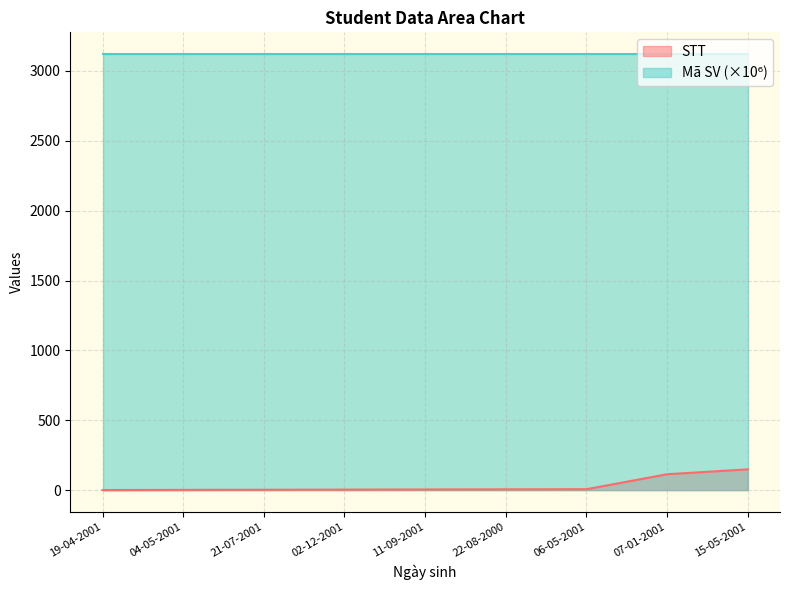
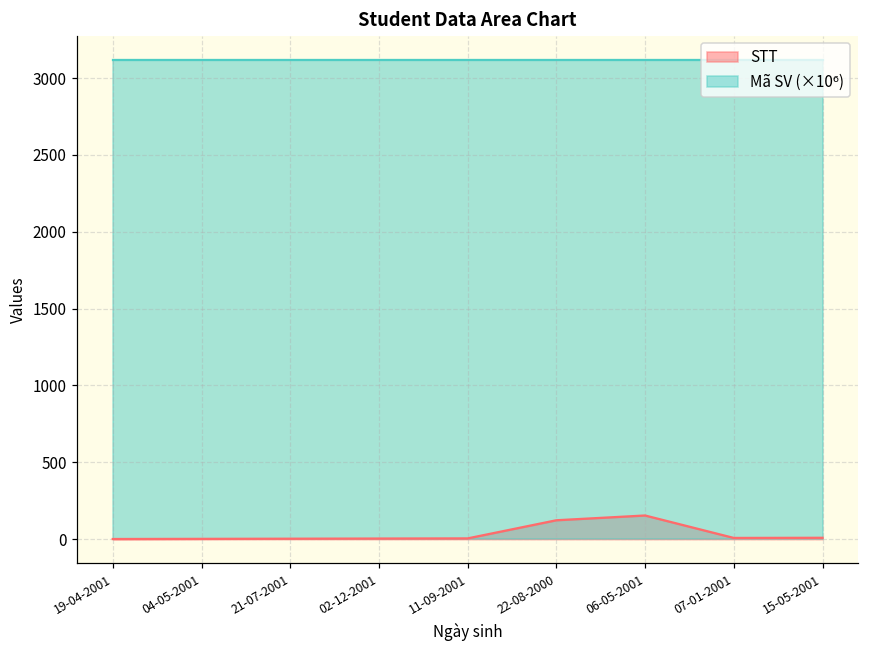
  {
    "STT": {
      "19-04-2001": 0,
      "04-05-2001": 0,
      "21-07-2001": 0,
      "02-12-2001": 0,
      "11-09-2001": 10,
-     "22-08-2000": 10,
-     "06-05-2001": 10,
-     "07-01-2001": 110,
-     "15-05-2001": 150
+     "22-08-2000": 120,
+     "06-05-2001": 150,
+     "07-01-2001": 10,
+     "15-05-2001": 10
    },
    "Mã SV (×10⁶)": {
      "19-04-2001": 3120,
      "04-05-2001": 3120,
      "21-07-2001": 3120,
      "02-12-2001": 3120,
      "11-09-2001": 3120,
      "22-08-2000": 3120,
      "06-05-2001": 3120
    }
  }
